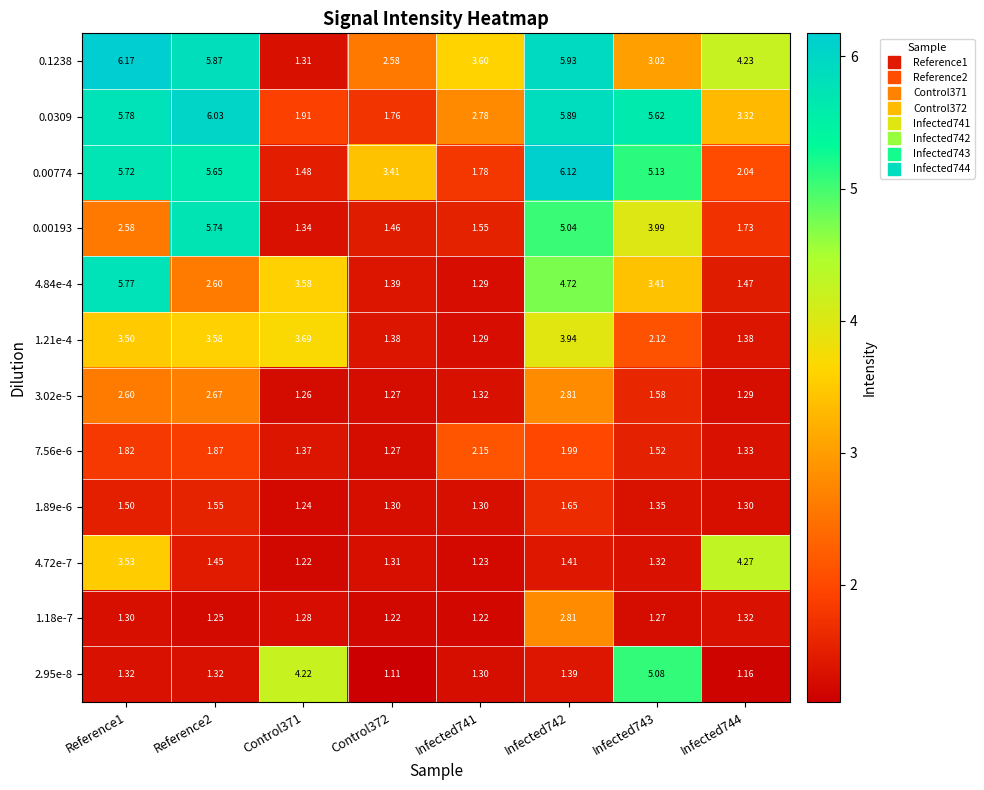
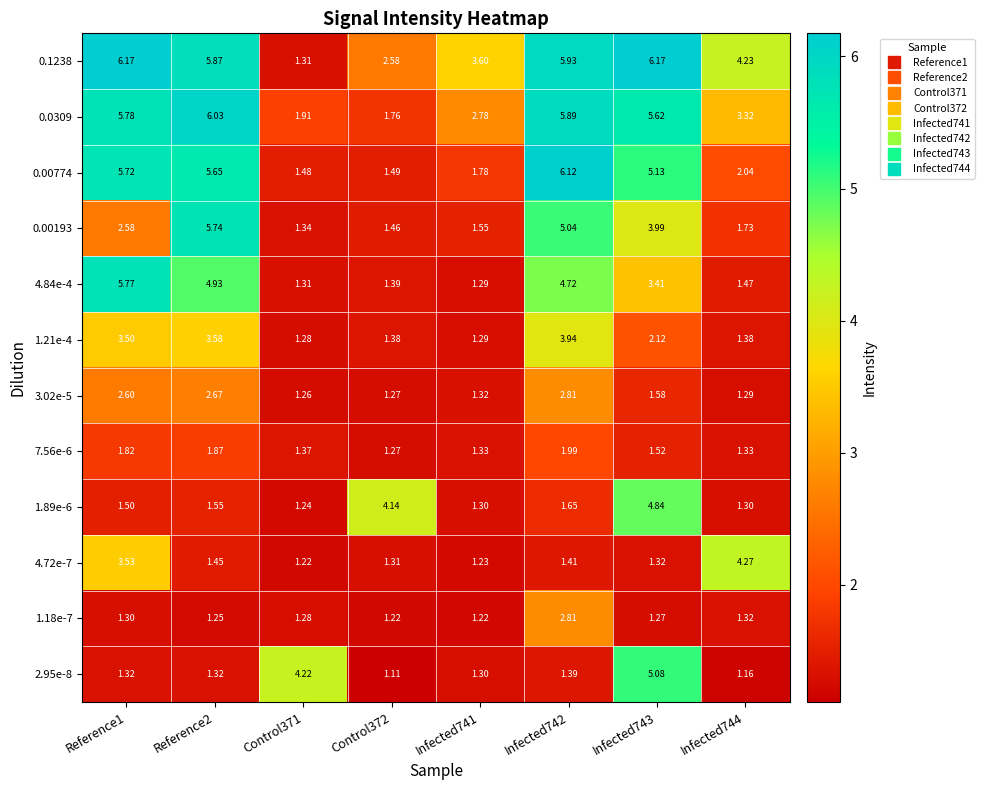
  {
    "0.1238": {
      "Reference1": 6.17,
      "Reference2": 5.87,
      "Control371": 1.31,
      "Control372": 2.58,
      "Infected741": 3.60,
      "Infected742": 5.93,
-     "Infected743": 3.02,
+     "Infected743": 6.17,
      "Infected744": 4.23
    },
    "0.0309": {
      "Reference1": 5.78,
      "Reference2": 6.03,
      "Control371": 1.91,
      "Control372": 1.76,
      "Infected741": 2.78,
      "Infected742": 5.89,
      "Infected743": 5.62,
      "Infected744": 3.32
    },
    "0.00774": {
      "Reference1": 5.72,
      "Reference2": 5.65,
      "Control371": 1.48,
-     "Control372": 3.41,
+     "Control372": 1.49,
      "Infected741": 1.78,
      "Infected742": 6.12,
      "Infected743": 5.13,
      "Infected744": 2.04
    },
    "0.00193": {
      "Reference1": 2.58,
      "Reference2": 5.74,
      "Control371": 1.34,
      "Control372": 1.46,
      "Infected741": 1.55,
      "Infected742": 5.04,
      "Infected743": 3.99,
      "Infected744": 1.73
    },
    "4.84e-4": {
      "Reference1": 5.77,
-     "Reference2": 2.60,
-     "Control371": 3.58,
+     "Reference2": 4.93,
+     "Control371": 1.31,
      "Control372": 1.39,
      "Infected741": 1.29,
      "Infected742": 4.72,
      "Infected743": 3.41,
      "Infected744": 1.47
    },
    "1.21e-4": {
      "Reference1": 3.50,
      "Reference2": 3.58,
-     "Control371": 3.69,
+     "Control371": 1.28,
      "Control372": 1.38,
      "Infected741": 1.29,
      "Infected742": 3.94,
      "Infected743": 2.12,
      "Infected744": 1.38
    },
    "3.02e-5": {
      "Reference1": 2.60,
      "Reference2": 2.67,
      "Control371": 1.26,
      "Control372": 1.27,
      "Infected741": 1.32,
      "Infected742": 2.81,
      "Infected743": 1.58,
      "Infected744": 1.29
    },
    "7.56e-6": {
      "Reference1": 1.82,
      "Reference2": 1.87,
      "Control371": 1.37,
      "Control372": 1.27,
-     "Infected741": 2.15,
+     "Infected741": 1.33,
      "Infected742": 1.99,
      "Infected743": 1.52,
      "Infected744": 1.33
    },
    "1.89e-6": {
      "Reference1": 1.50,
      "Reference2": 1.55,
      "Control371": 1.24,
-     "Control372": 1.30,
+     "Control372": 4.14,
      "Infected741": 1.30,
      "Infected742": 1.65,
-     "Infected743": 1.35,
+     "Infected743": 4.84,
      "Infected744": 1.30
    },
    "4.72e-7": {
      "Reference1": 3.53,
      "Reference2": 1.45,
      "Control371": 1.22,
      "Control372": 1.31,
      "Infected741": 1.23,
      "Infected742": 1.41,
      "Infected743": 1.32,
      "Infected744": 4.27
    },
    "1.18e-7": {
      "Reference1": 1.30,
      "Reference2": 1.25,
      "Control371": 1.28,
      "Control372": 1.22,
      "Infected741": 1.22,
      "Infected742": 2.81,
      "Infected743": 1.27,
      "Infected744": 1.32
    },
    "2.95e-8": {
      "Reference1": 1.32,
      "Reference2": 1.32,
      "Control371": 4.22,
      "Control372": 1.11,
      "Infected741": 1.30,
      "Infected742": 1.39,
      "Infected743": 5.08,
      "Infected744": 1.16
    }
  }
